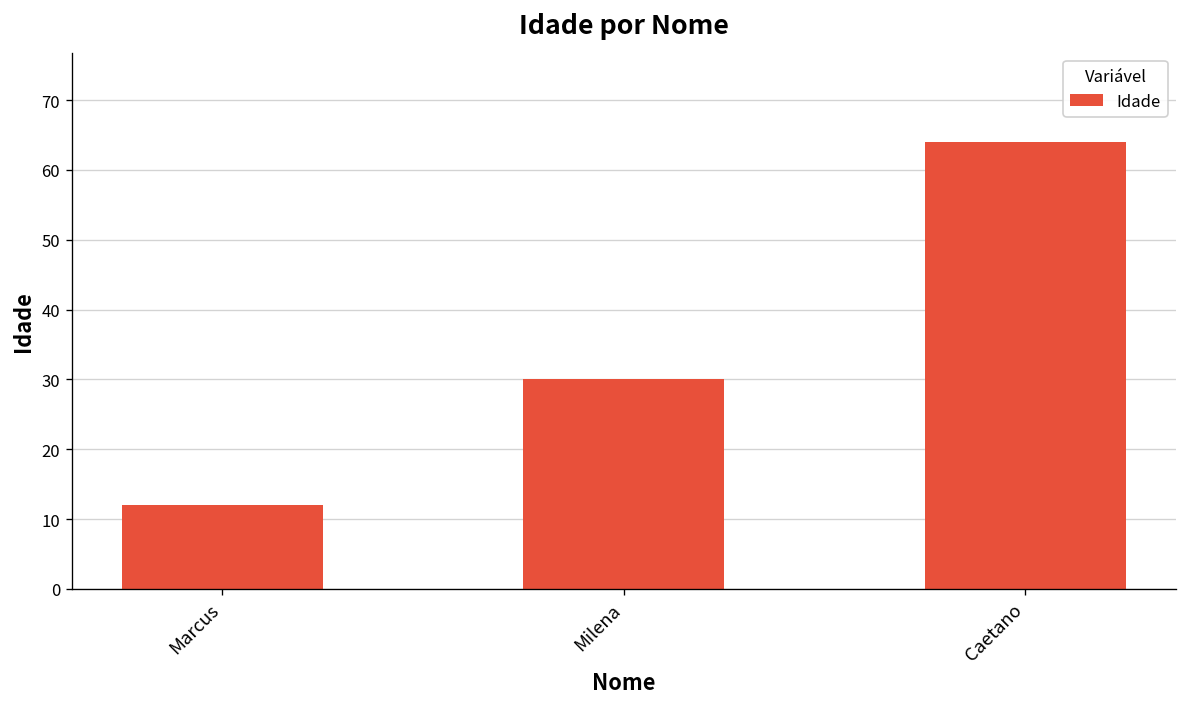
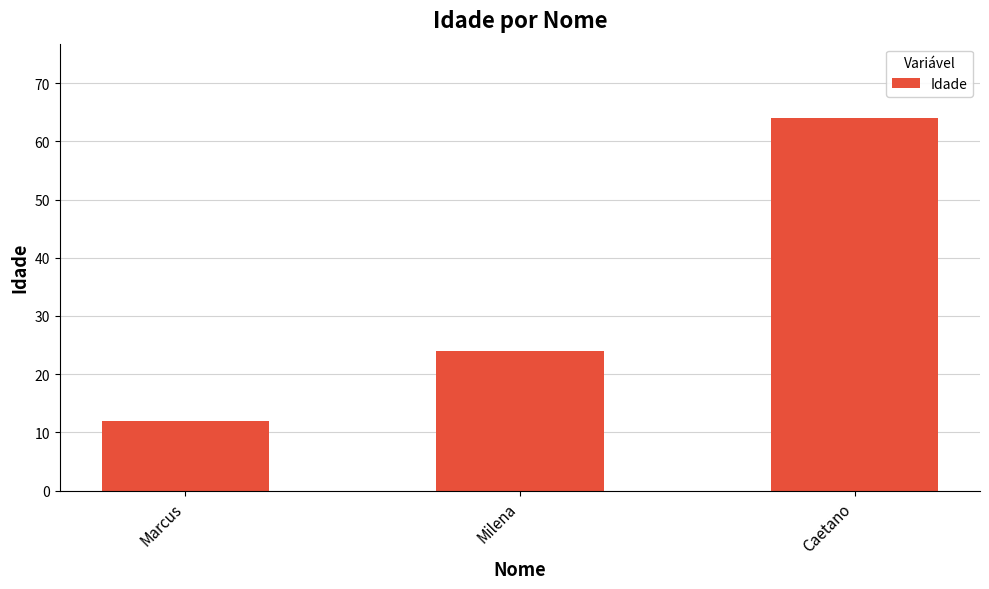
  {
    "Marcus": 12,
-   "Milena": 30,
+   "Milena": 24,
    "Caetano": 64
  }
